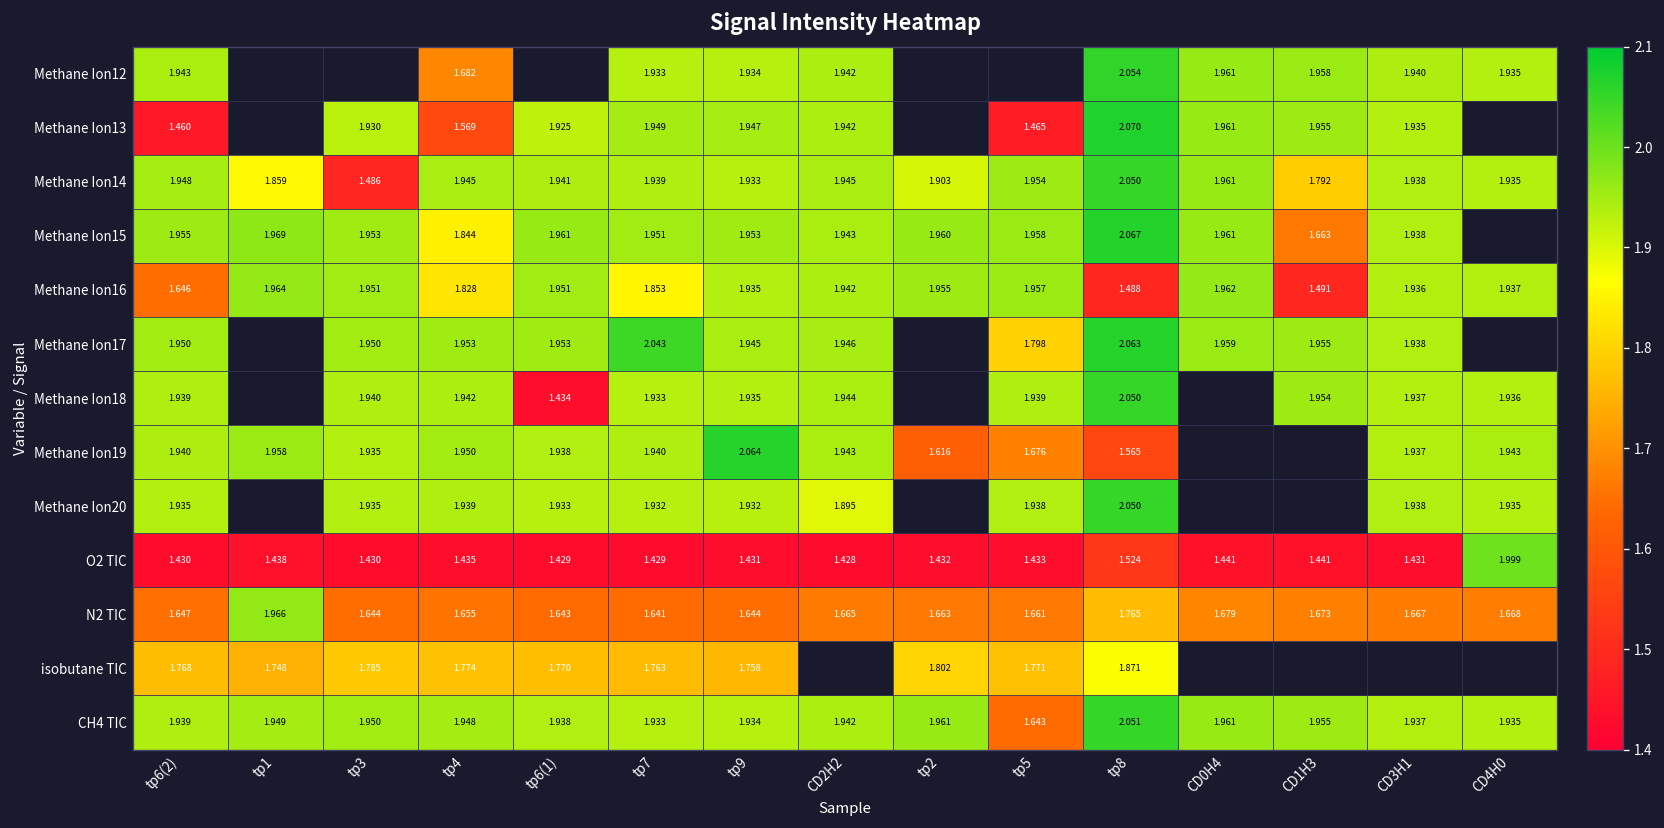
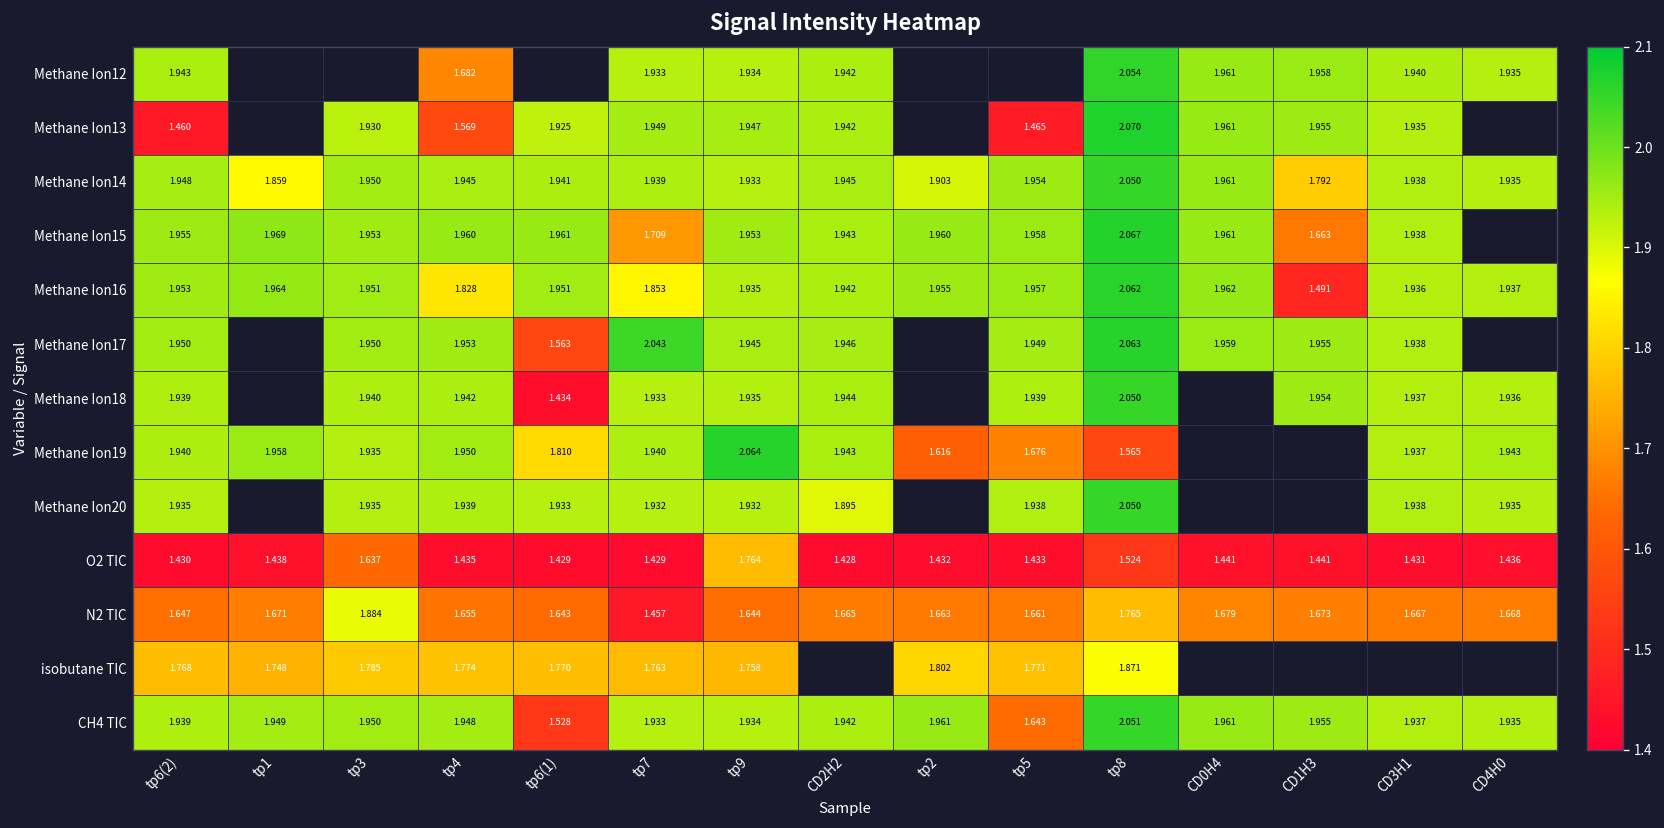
  {
    "Methane Ion12": {
      "tp6(2)": 1.943,
      "tp4": 1.682,
      "tp7": 1.933,
      "tp9": 1.934,
      "CD2H2": 1.942,
      "tp8": 2.054,
      "CD0H4": 1.961,
      "CD1H3": 1.958,
      "CD3H1": 1.940,
      "CD4H0": 1.935
    },
    "Methane Ion13": {
      "tp6(2)": 1.460,
      "tp3": 1.930,
      "tp4": 1.569,
      "tp6(1)": 1.925,
      "tp7": 1.949,
      "tp9": 1.947,
      "CD2H2": 1.942,
      "tp5": 1.465,
      "tp8": 2.070,
      "CD0H4": 1.961,
      "CD1H3": 1.955,
      "CD3H1": 1.935
    },
    "Methane Ion14": {
      "tp6(2)": 1.948,
      "tp1": 1.859,
-     "tp3": 1.486,
+     "tp3": 1.950,
      "tp4": 1.945,
      "tp6(1)": 1.941,
      "tp7": 1.939,
      "tp9": 1.933,
      "CD2H2": 1.945,
      "tp2": 1.903,
      "tp5": 1.954,
      "tp8": 2.050,
      "CD0H4": 1.961,
      "CD1H3": 1.792,
      "CD3H1": 1.938,
      "CD4H0": 1.935
    },
    "Methane Ion15": {
      "tp6(2)": 1.955,
      "tp1": 1.969,
      "tp3": 1.953,
-     "tp4": 1.844,
+     "tp4": 1.960,
      "tp6(1)": 1.961,
-     "tp7": 1.951,
+     "tp7": 1.709,
      "tp9": 1.953,
      "CD2H2": 1.943,
      "tp2": 1.960,
      "tp5": 1.958,
      "tp8": 2.067,
      "CD0H4": 1.961,
      "CD1H3": 1.663,
      "CD3H1": 1.938
    },
    "Methane Ion16": {
-     "tp6(2)": 1.646,
+     "tp6(2)": 1.953,
      "tp1": 1.964,
      "tp3": 1.951,
      "tp4": 1.828,
      "tp6(1)": 1.951,
      "tp7": 1.853,
      "tp9": 1.935,
      "CD2H2": 1.942,
      "tp2": 1.955,
      "tp5": 1.957,
-     "tp8": 1.488,
+     "tp8": 2.062,
      "CD0H4": 1.962,
      "CD1H3": 1.491,
      "CD3H1": 1.936,
      "CD4H0": 1.937
    },
    "Methane Ion17": {
      "tp6(2)": 1.950,
      "tp3": 1.950,
      "tp4": 1.953,
-     "tp6(1)": 1.953,
+     "tp6(1)": 1.563,
      "tp7": 2.043,
      "tp9": 1.945,
      "CD2H2": 1.946,
-     "tp5": 1.798,
+     "tp5": 1.949,
      "tp8": 2.063,
      "CD0H4": 1.959,
      "CD1H3": 1.955,
      "CD3H1": 1.938
    },
    "Methane Ion18": {
      "tp6(2)": 1.939,
      "tp3": 1.940,
      "tp4": 1.942,
      "tp6(1)": 1.434,
      "tp7": 1.933,
      "tp9": 1.935,
      "CD2H2": 1.944,
      "tp5": 1.939,
      "tp8": 2.050,
      "CD1H3": 1.954,
      "CD3H1": 1.937,
      "CD4H0": 1.936
    },
    "Methane Ion19": {
      "tp6(2)": 1.940,
      "tp1": 1.958,
      "tp3": 1.935,
      "tp4": 1.950,
-     "tp6(1)": 1.938,
+     "tp6(1)": 1.810,
      "tp7": 1.940,
      "tp9": 2.064,
      "CD2H2": 1.943,
      "tp2": 1.616,
      "tp5": 1.676,
      "tp8": 1.565,
      "CD3H1": 1.937,
      "CD4H0": 1.943
    },
    "Methane Ion20": {
      "tp6(2)": 1.935,
      "tp3": 1.935,
      "tp4": 1.939,
      "tp6(1)": 1.933,
      "tp7": 1.932,
      "tp9": 1.932,
      "CD2H2": 1.895,
      "tp5": 1.938,
      "tp8": 2.050,
      "CD3H1": 1.938,
      "CD4H0": 1.935
    },
    "O2 TIC": {
      "tp6(2)": 1.430,
      "tp1": 1.438,
-     "tp3": 1.430,
+     "tp3": 1.637,
      "tp4": 1.435,
      "tp6(1)": 1.429,
      "tp7": 1.429,
-     "tp9": 1.431,
+     "tp9": 1.764,
      "CD2H2": 1.428,
      "tp2": 1.432,
      "tp5": 1.433,
      "tp8": 1.524,
      "CD0H4": 1.441,
      "CD1H3": 1.441,
      "CD3H1": 1.431,
-     "CD4H0": 1.999
+     "CD4H0": 1.436
    },
    "N2 TIC": {
      "tp6(2)": 1.647,
-     "tp1": 1.966,
-     "tp3": 1.644,
+     "tp1": 1.671,
+     "tp3": 1.884,
      "tp4": 1.655,
      "tp6(1)": 1.643,
-     "tp7": 1.641,
+     "tp7": 1.457,
      "tp9": 1.644,
      "CD2H2": 1.665,
      "tp2": 1.663,
      "tp5": 1.661,
      "tp8": 1.765,
      "CD0H4": 1.679,
      "CD1H3": 1.673,
      "CD3H1": 1.667,
      "CD4H0": 1.668
    },
    "isobutane TIC": {
      "tp6(2)": 1.768,
      "tp1": 1.748,
      "tp3": 1.785,
      "tp4": 1.774,
      "tp6(1)": 1.770,
      "tp7": 1.763,
      "tp9": 1.758,
      "tp2": 1.802,
      "tp5": 1.771,
      "tp8": 1.871
    },
    "CH4 TIC": {
      "tp6(2)": 1.939,
      "tp1": 1.949,
      "tp3": 1.950,
      "tp4": 1.948,
-     "tp6(1)": 1.938,
+     "tp6(1)": 1.528,
      "tp7": 1.933,
      "tp9": 1.934,
      "CD2H2": 1.942,
      "tp2": 1.961,
      "tp5": 1.643,
      "tp8": 2.051,
      "CD0H4": 1.961,
      "CD1H3": 1.955,
      "CD3H1": 1.937,
      "CD4H0": 1.935
    }
  }
